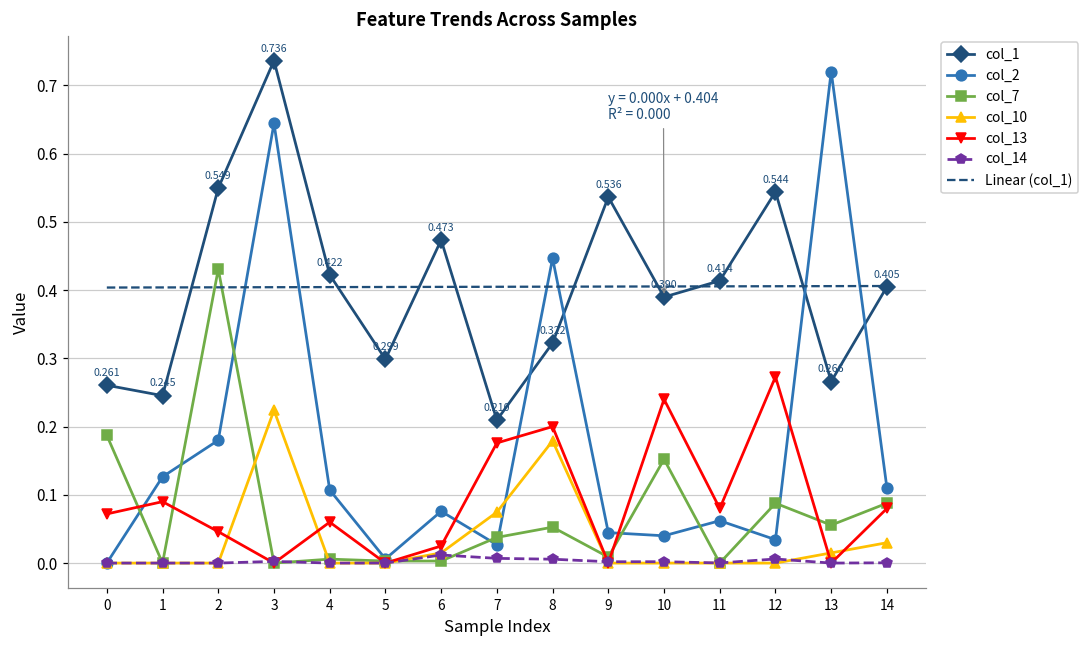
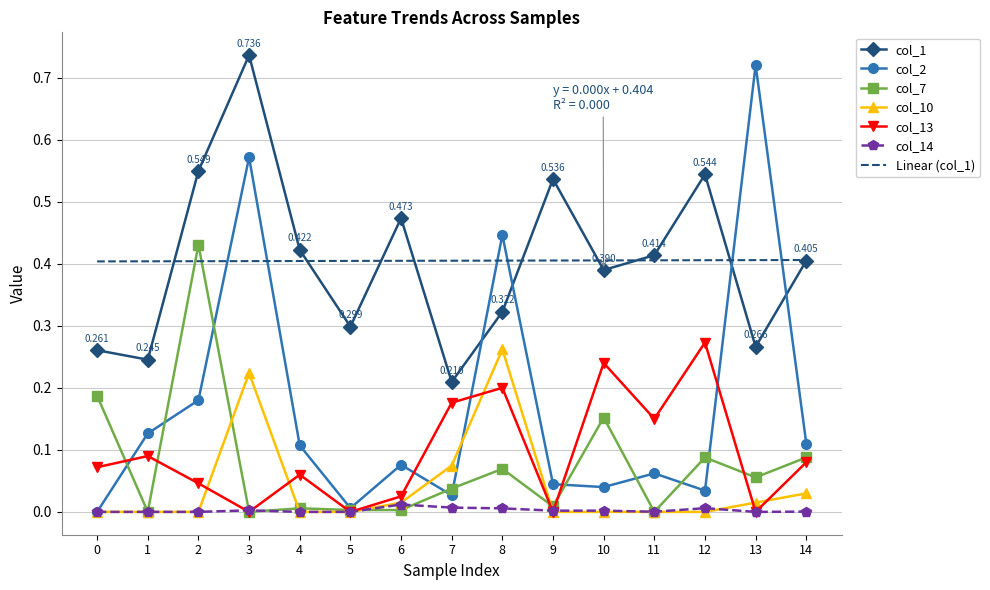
  {
    "col_2": {
      "1": 0.13,
      "2": 0.18,
-     "3": 0.64,
+     "3": 0.57,
      "4": 0.11,
      "6": 0.08,
      "7": 0.03,
      "8": 0.45,
      "9": 0.04,
      "10": 0.04,
      "11": 0.06,
      "12": 0.03,
      "13": 0.72,
      "14": 0.11
    },
    "col_7": {
      "0": 0.19,
      "2": 0.43,
      "4": 0.01,
      "6": 0.00,
      "7": 0.04,
-     "8": 0.05,
+     "8": 0.07,
      "9": 0.01,
      "10": 0.15,
      "12": 0.09,
      "13": 0.06,
      "14": 0.09
    },
    "col_10": {
      "3": 0.22,
      "7": 0.07,
-     "8": 0.18,
+     "8": 0.26,
      "12": 0.00,
      "13": 0.01,
      "14": 0.03
    },
    "col_13": {
      "0": 0.07,
      "1": 0.09,
      "2": 0.05,
      "4": 0.06,
      "6": 0.03,
      "7": 0.18,
      "8": 0.20,
      "10": 0.24,
-     "11": 0.08,
+     "11": 0.15,
      "12": 0.27,
      "14": 0.08
    },
    "col_14": {
      "7": 0.01,
      "8": 0.01,
      "12": 0.01,
      "14": 0.00
    }
  }
